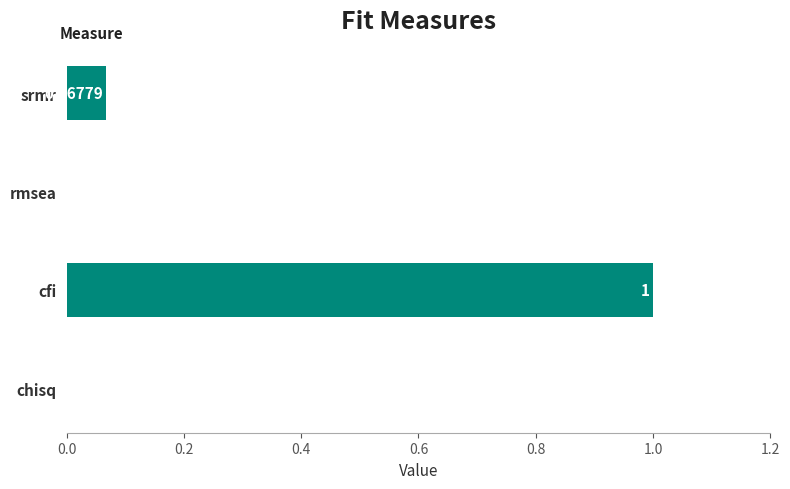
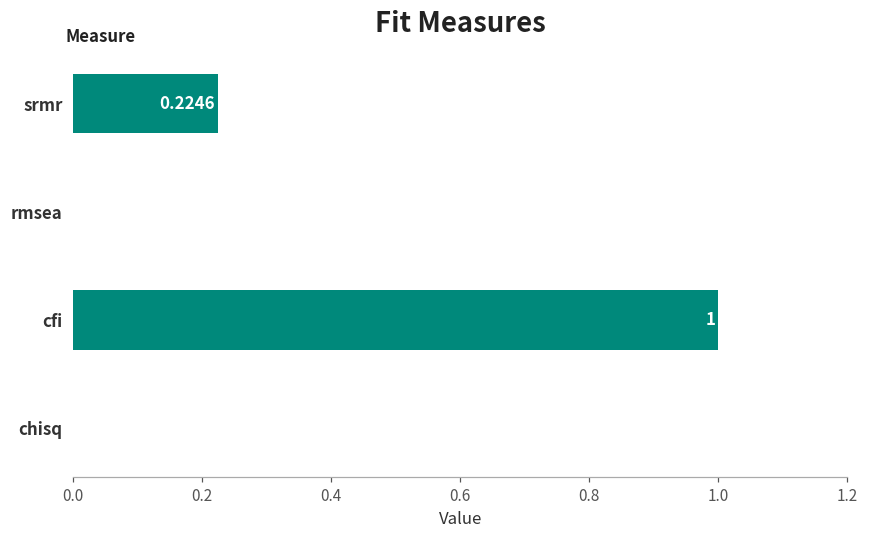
  {
-   "srmr": 0.06779,
+   "srmr": 0.2246,
    "cfi": 1
  }
